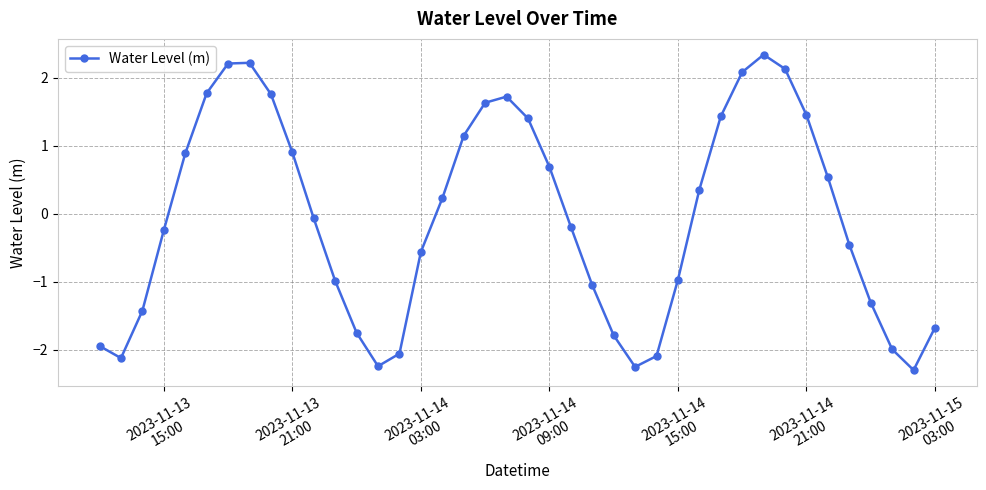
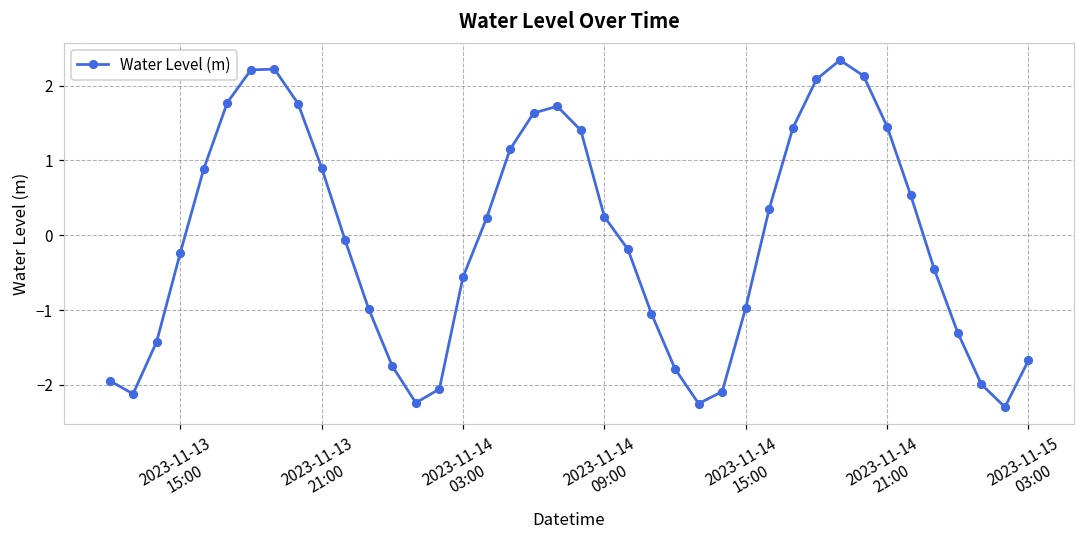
  {
    "2023-11-13 15:00": -0.2,
    "2023-11-13 21:00": 0.9,
    "2023-11-14 03:00": -0.6,
-   "2023-11-14 09:00": 0.7,
+   "2023-11-14 09:00": 0.2,
    "2023-11-14 15:00": -1.0,
    "2023-11-14 21:00": 1.5,
    "2023-11-15 03:00": -1.7
  }
